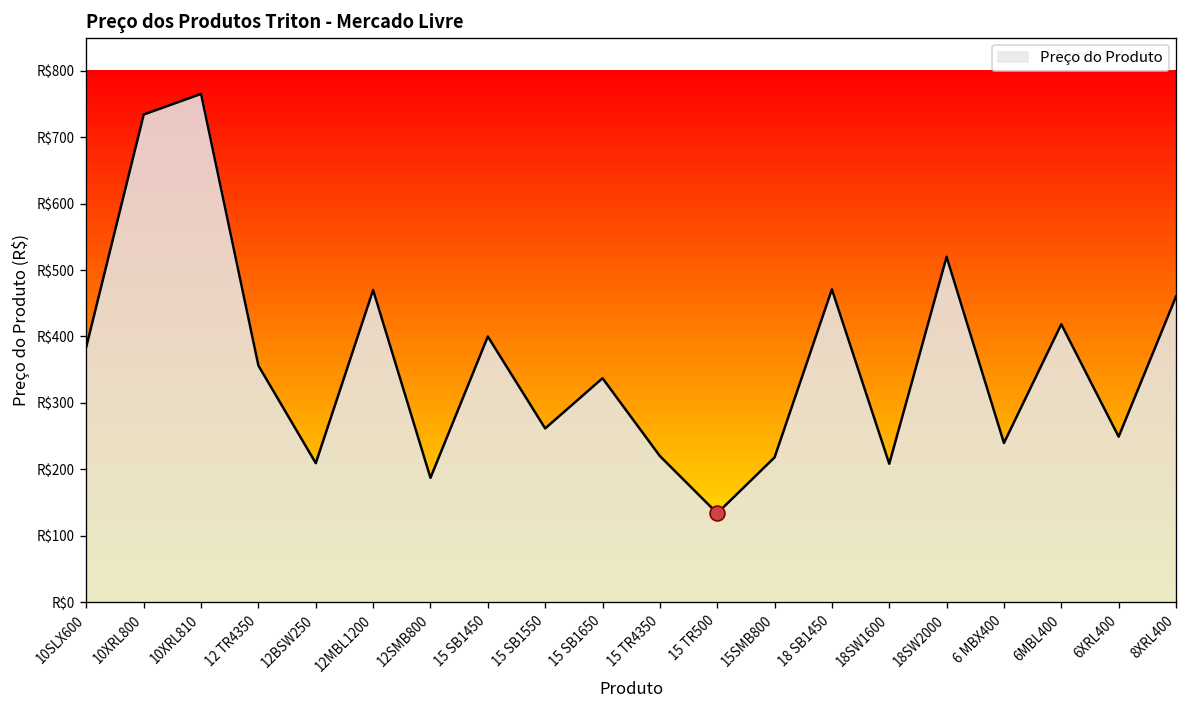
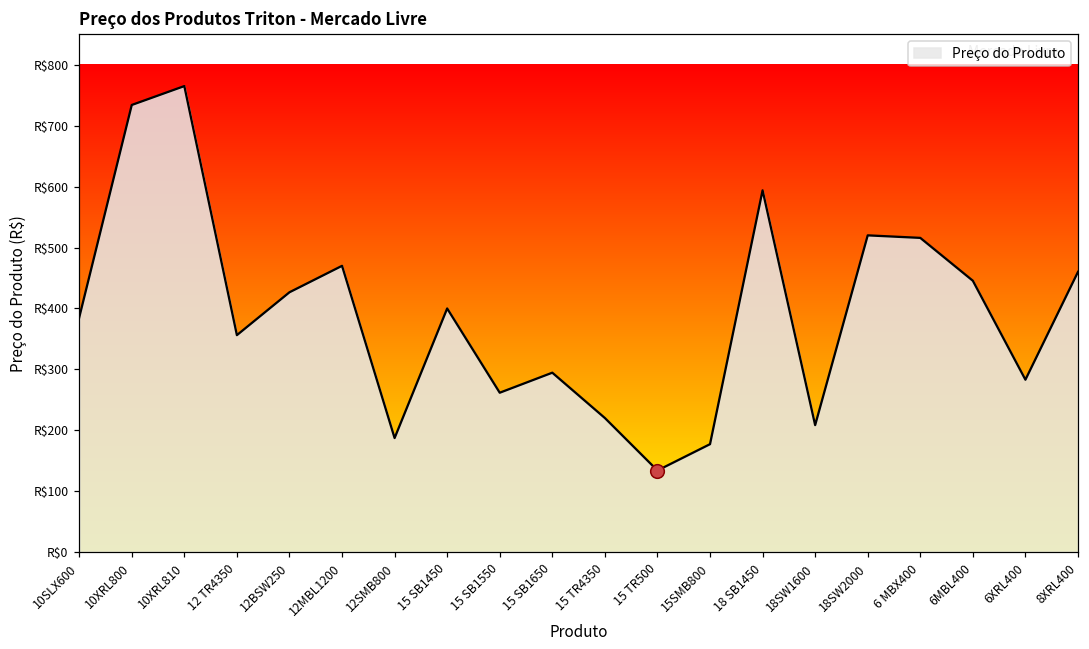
  {
    "Preço do Produto": {
      "10SLX600": "R$380",
      "10XRL800": "R$730",
      "10XRL810": "R$770",
      "12 TR4350": "R$360",
-     "12BSW250": "R$210",
+     "12BSW250": "R$430",
      "12MBL1200": "R$470",
      "12SMB800": "R$190",
      "15 SB1450": "R$400",
      "15 SB1550": "R$260",
-     "15 SB1650": "R$340",
+     "15 SB1650": "R$290",
      "15 TR4350": "R$220",
-     "15SMB800": "R$220",
-     "18 SB1450": "R$470",
+     "15SMB800": "R$180",
+     "18 SB1450": "R$590",
      "18SW1600": "R$210",
      "18SW2000": "R$520",
-     "6 MBX400": "R$240",
-     "6MBL400": "R$420",
-     "6XRL400": "R$250",
+     "6 MBX400": "R$520",
+     "6MBL400": "R$450",
+     "6XRL400": "R$280",
      "8XRL400": "R$460"
    }
  }
